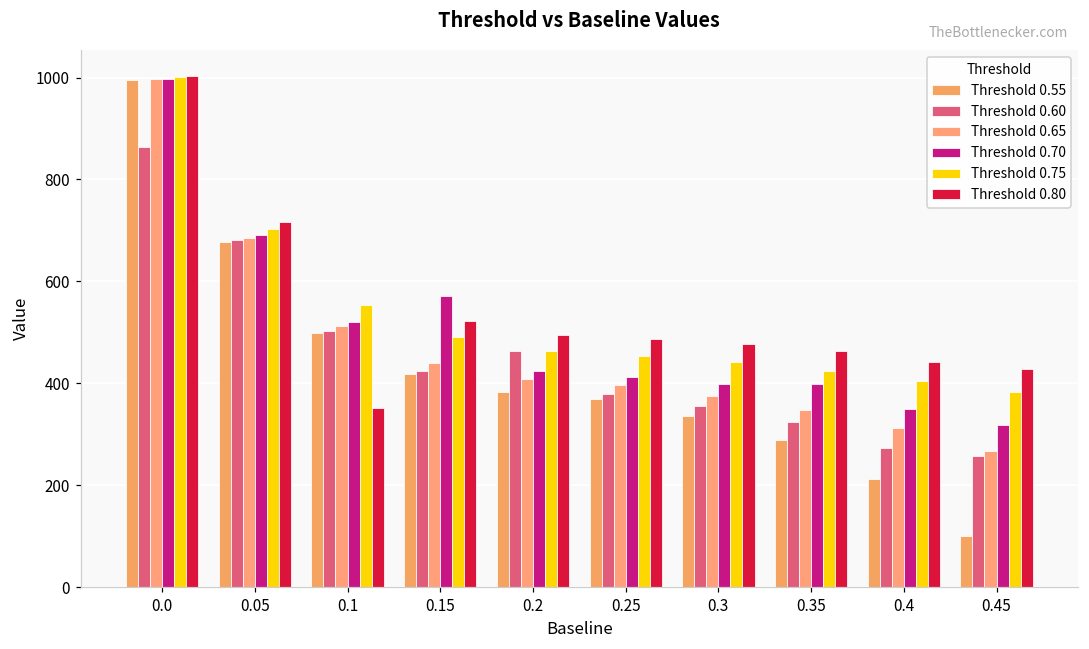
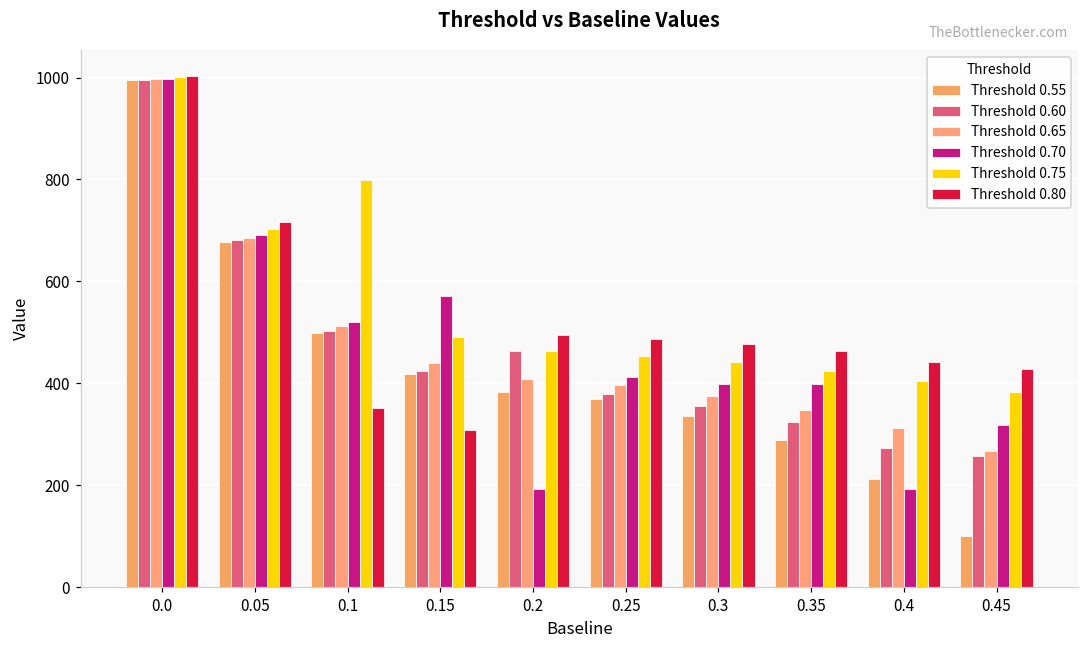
  {
    "Threshold 0.60": {
-     "0.0": 860,
+     "0.0": 1000,
      "0.05": 680,
      "0.1": 500,
      "0.15": 430,
      "0.2": 460,
      "0.25": 380,
      "0.3": 360,
      "0.35": 320,
      "0.4": 270,
      "0.45": 260
    },
    "Threshold 0.70": {
      "0.0": 1000,
      "0.05": 690,
      "0.1": 520,
      "0.15": 570,
-     "0.2": 420,
+     "0.2": 190,
      "0.25": 410,
      "0.3": 400,
      "0.35": 400,
-     "0.4": 350,
+     "0.4": 190,
      "0.45": 320
    },
    "Threshold 0.75": {
      "0.0": 1000,
      "0.05": 700,
-     "0.1": 550,
+     "0.1": 800,
      "0.15": 490,
      "0.2": 460,
      "0.25": 450,
      "0.3": 440,
      "0.35": 430,
      "0.4": 400,
      "0.45": 380
    },
    "Threshold 0.80": {
      "0.0": 1000,
      "0.05": 720,
      "0.1": 350,
-     "0.15": 520,
+     "0.15": 310,
      "0.2": 500,
      "0.25": 490,
      "0.3": 480,
      "0.35": 460,
      "0.4": 440,
      "0.45": 430
    }
  }
